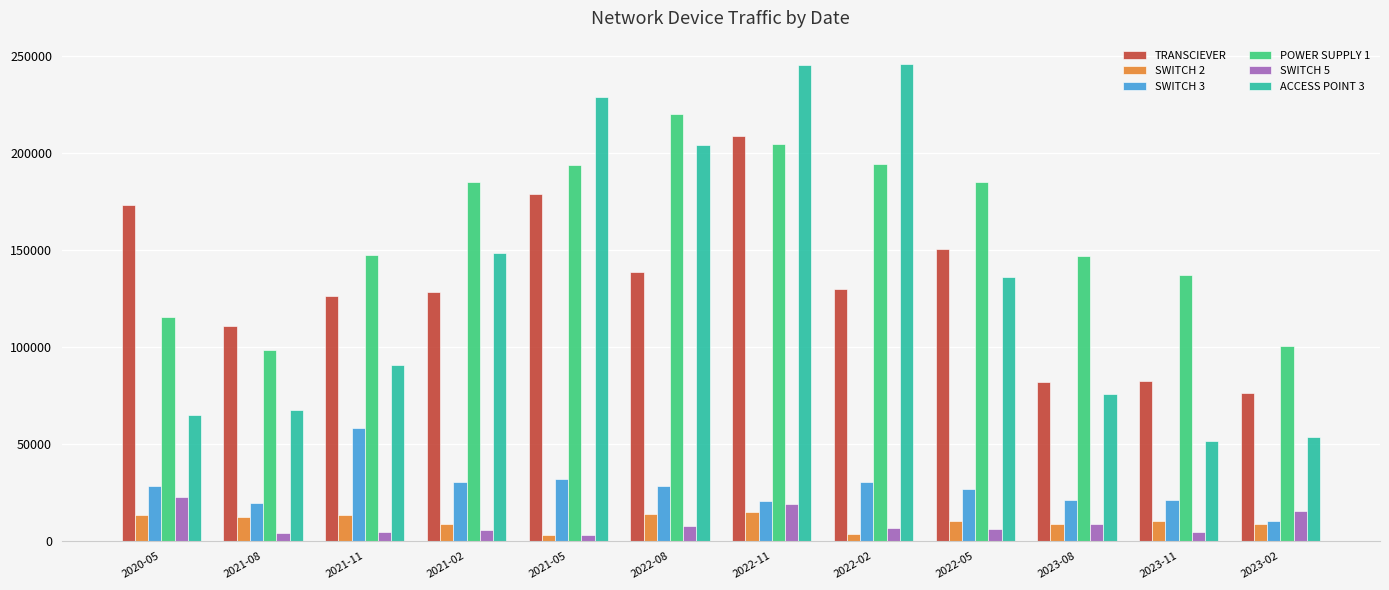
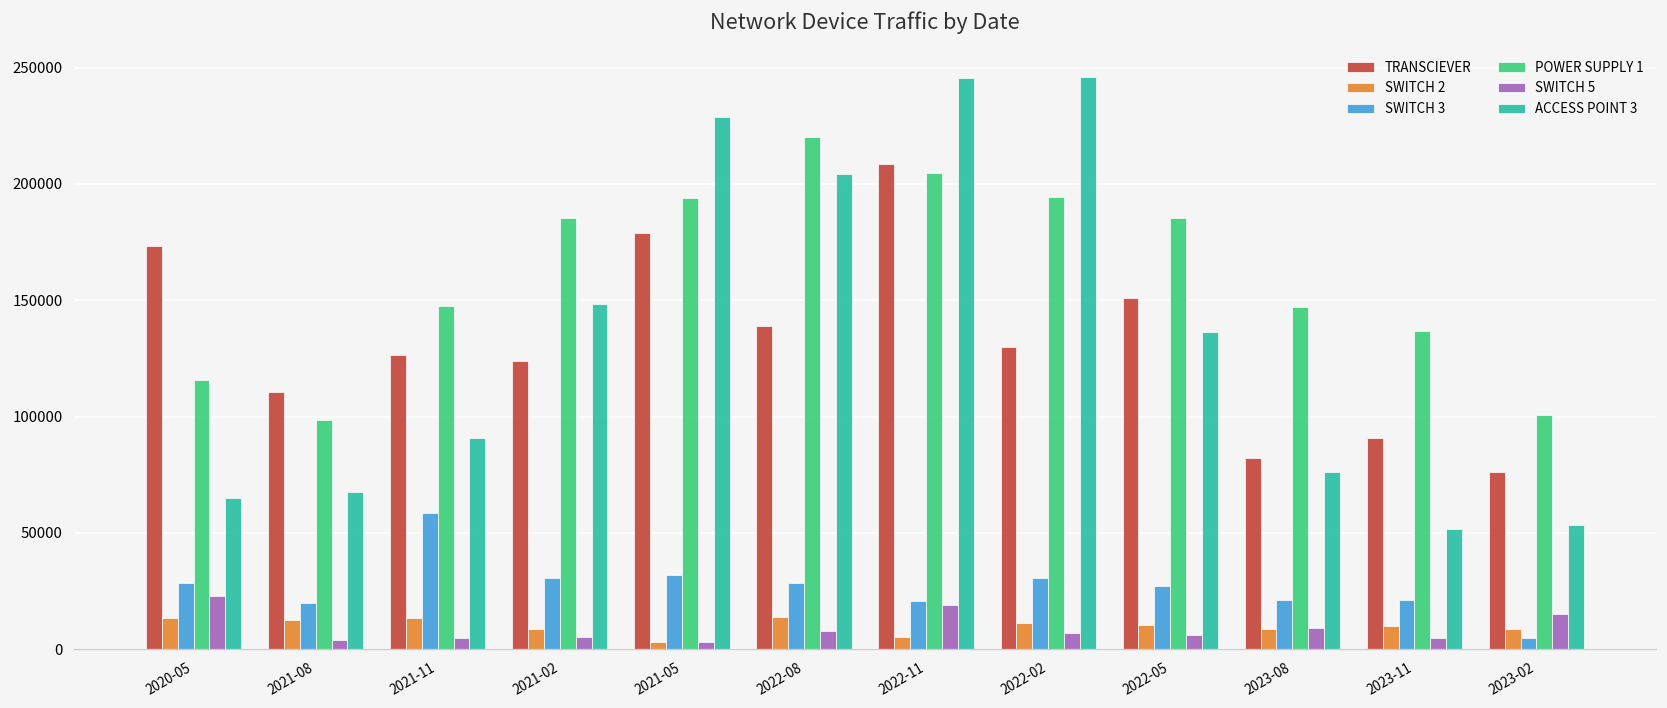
  {
    "TRANSCIEVER": {
      "2020-05": 173000,
      "2021-08": 111000,
      "2021-11": 126000,
-     "2021-02": 129000,
+     "2021-02": 124000,
      "2021-05": 179000,
      "2022-08": 139000,
      "2022-11": 209000,
      "2022-02": 130000,
      "2022-05": 151000,
      "2023-08": 82000,
-     "2023-11": 82000,
+     "2023-11": 91000,
      "2023-02": 76000
    },
    "SWITCH 2": {
      "2020-05": 13000,
      "2021-08": 12000,
      "2021-11": 13000,
      "2021-02": 9000,
      "2021-05": 3000,
      "2022-08": 14000,
-     "2022-11": 15000,
-     "2022-02": 3000,
+     "2022-11": 5000,
+     "2022-02": 11000,
      "2022-05": 10000,
      "2023-08": 9000,
      "2023-11": 10000,
      "2023-02": 9000
    },
    "SWITCH 3": {
      "2020-05": 29000,
      "2021-08": 20000,
      "2021-11": 58000,
      "2021-02": 30000,
      "2021-05": 32000,
      "2022-08": 28000,
      "2022-11": 21000,
      "2022-02": 30000,
      "2022-05": 27000,
      "2023-08": 21000,
      "2023-11": 21000,
-     "2023-02": 11000
+     "2023-02": 5000
    },
    "SWITCH 5": {
      "2020-05": 23000,
      "2021-08": 4000,
      "2021-11": 5000,
      "2021-02": 5000,
      "2021-05": 3000,
      "2022-08": 8000,
      "2022-11": 19000,
      "2022-02": 7000,
      "2022-05": 6000,
      "2023-08": 9000,
      "2023-11": 5000,
      "2023-02": 15000
    }
  }
